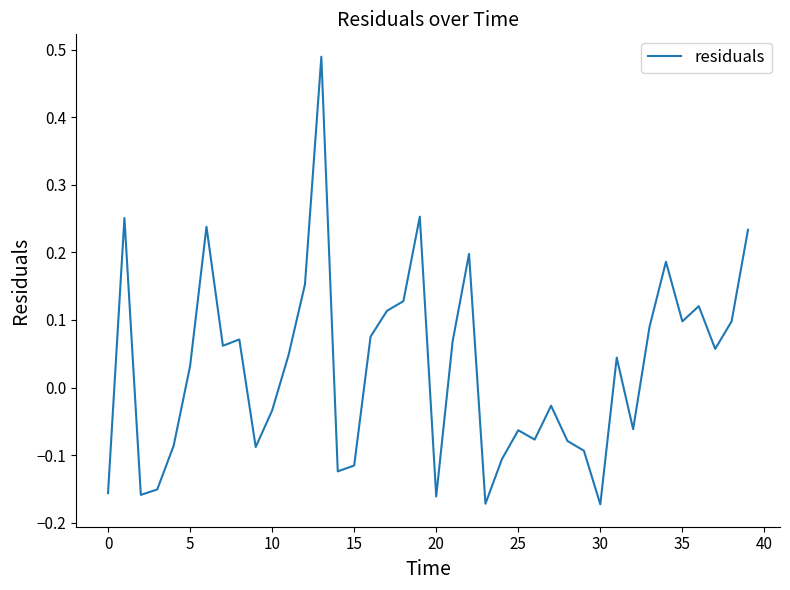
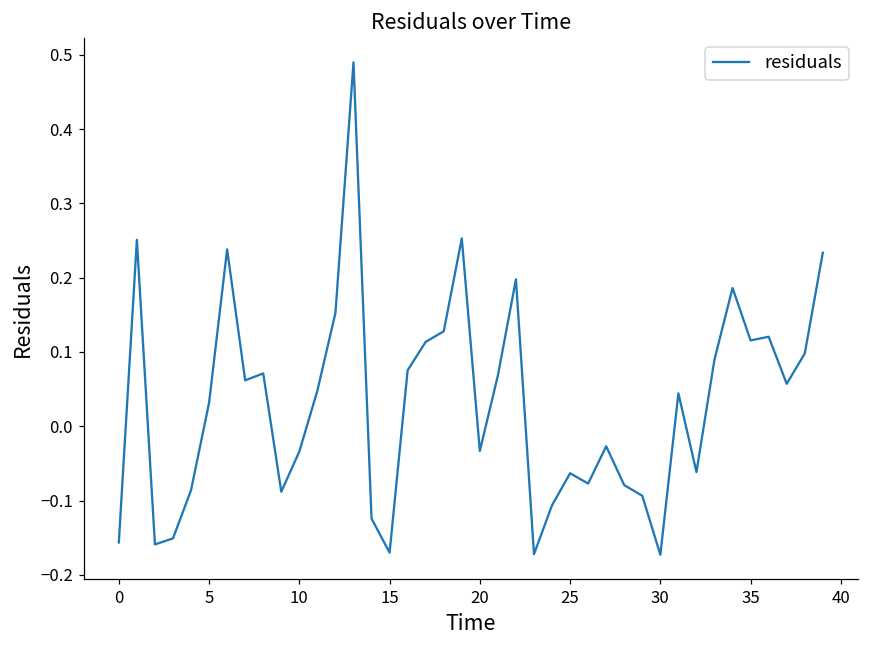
  {
    "0": -0.16,
    "5": 0.03,
    "10": -0.03,
-   "15": -0.12,
-   "20": -0.16,
+   "15": -0.17,
+   "20": -0.03,
    "25": -0.06,
    "30": -0.17,
-   "35": 0.10
+   "35": 0.12
  }
